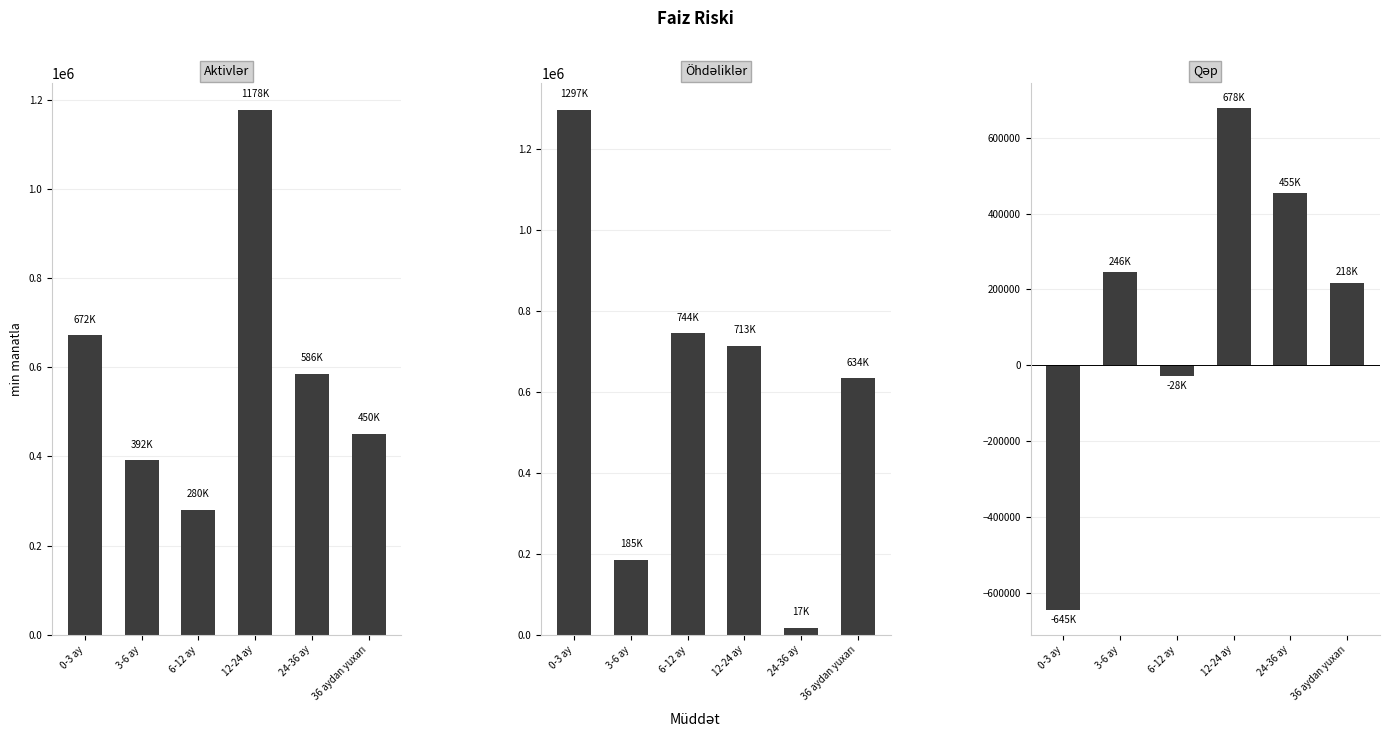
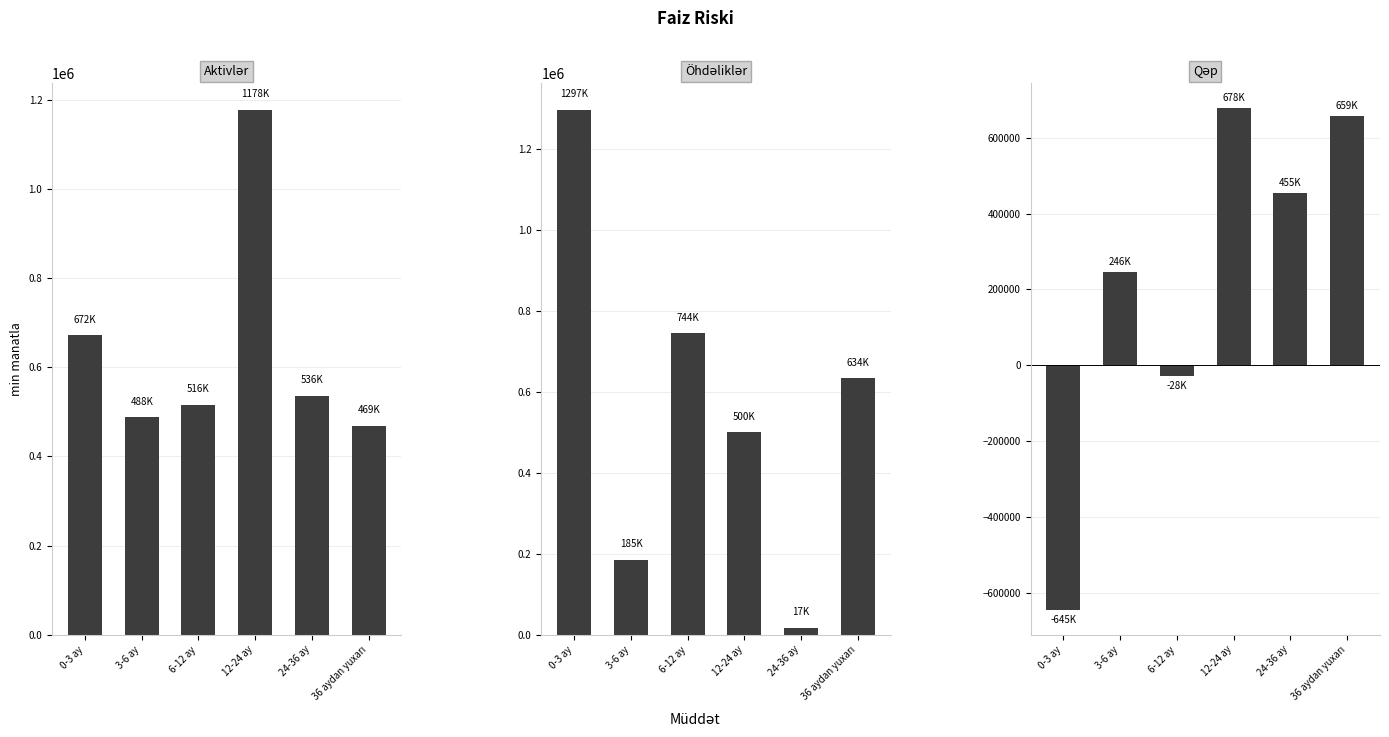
  {
    "Aktivlər": {
      "0-3 ay": "672K",
-     "3-6 ay": "392K",
-     "6-12 ay": "280K",
+     "3-6 ay": "488K",
+     "6-12 ay": "516K",
      "12-24 ay": "1178K",
-     "24-36 ay": "586K",
-     "36 aydan yuxarı": "450K"
+     "24-36 ay": "536K",
+     "36 aydan yuxarı": "469K"
    },
    "Öhdəliklər": {
      "0-3 ay": "1297K",
      "3-6 ay": "185K",
      "6-12 ay": "744K",
-     "12-24 ay": "713K",
+     "12-24 ay": "500K",
      "24-36 ay": "17K",
      "36 aydan yuxarı": "634K"
    },
    "Qəp": {
      "0-3 ay": "-645K",
      "3-6 ay": "246K",
      "6-12 ay": "-28K",
      "12-24 ay": "678K",
      "24-36 ay": "455K",
-     "36 aydan yuxarı": "218K"
+     "36 aydan yuxarı": "659K"
    }
  }
